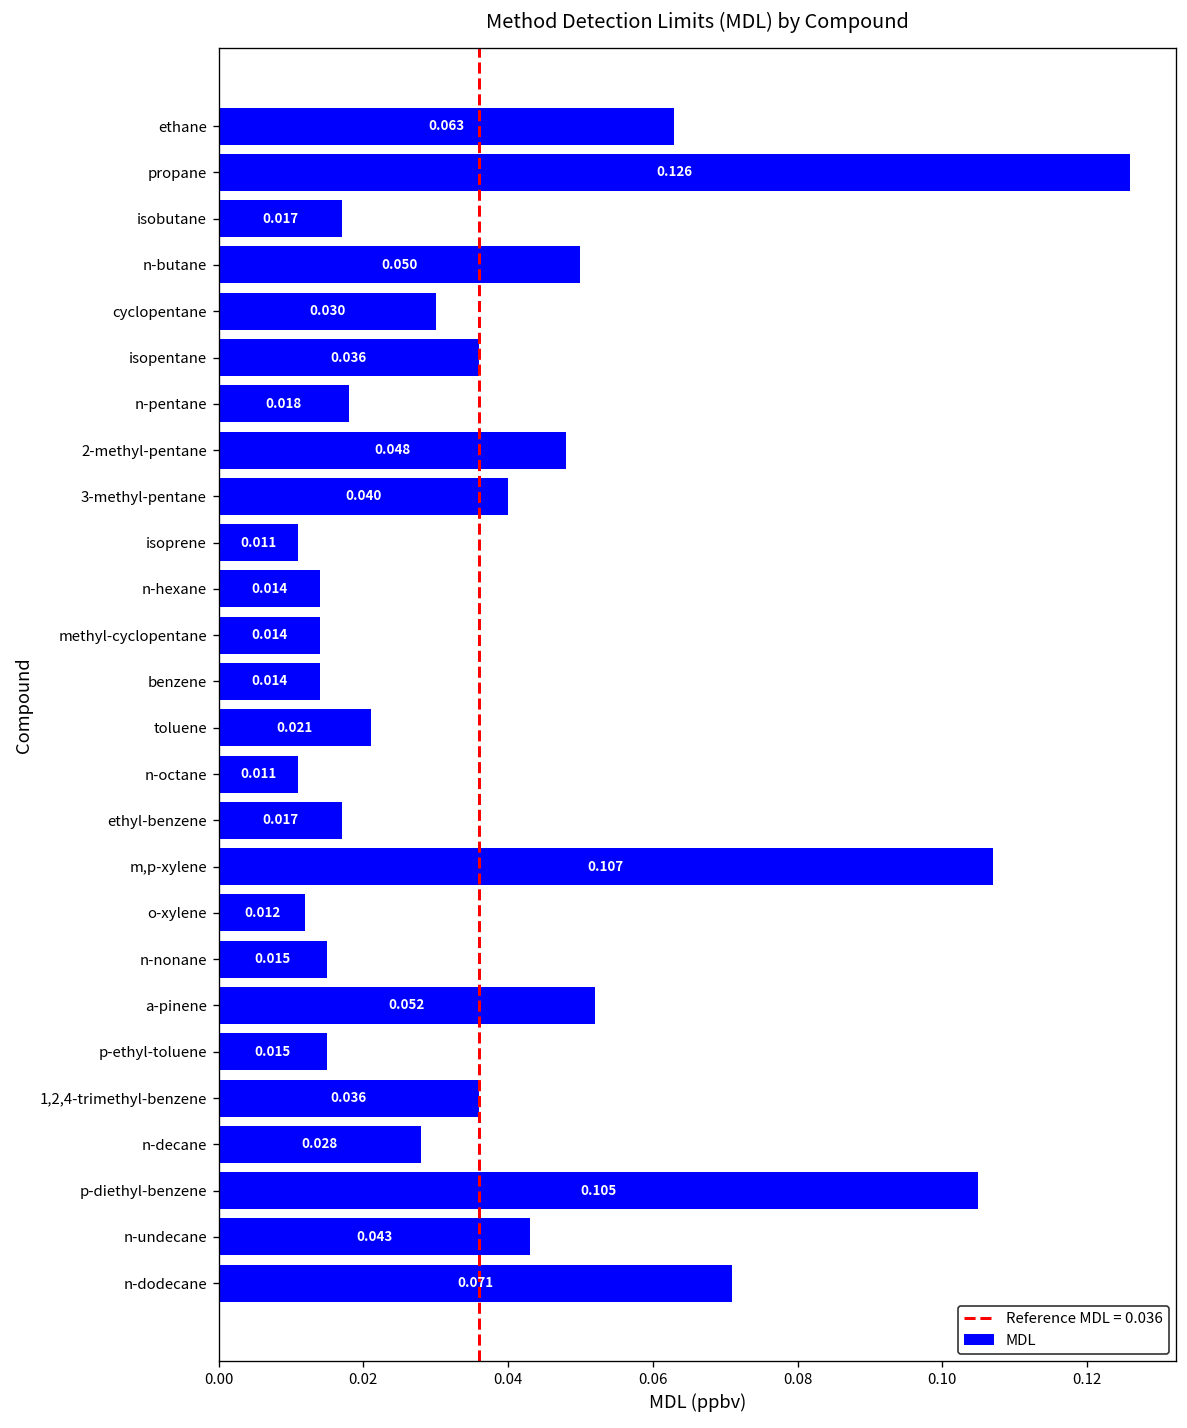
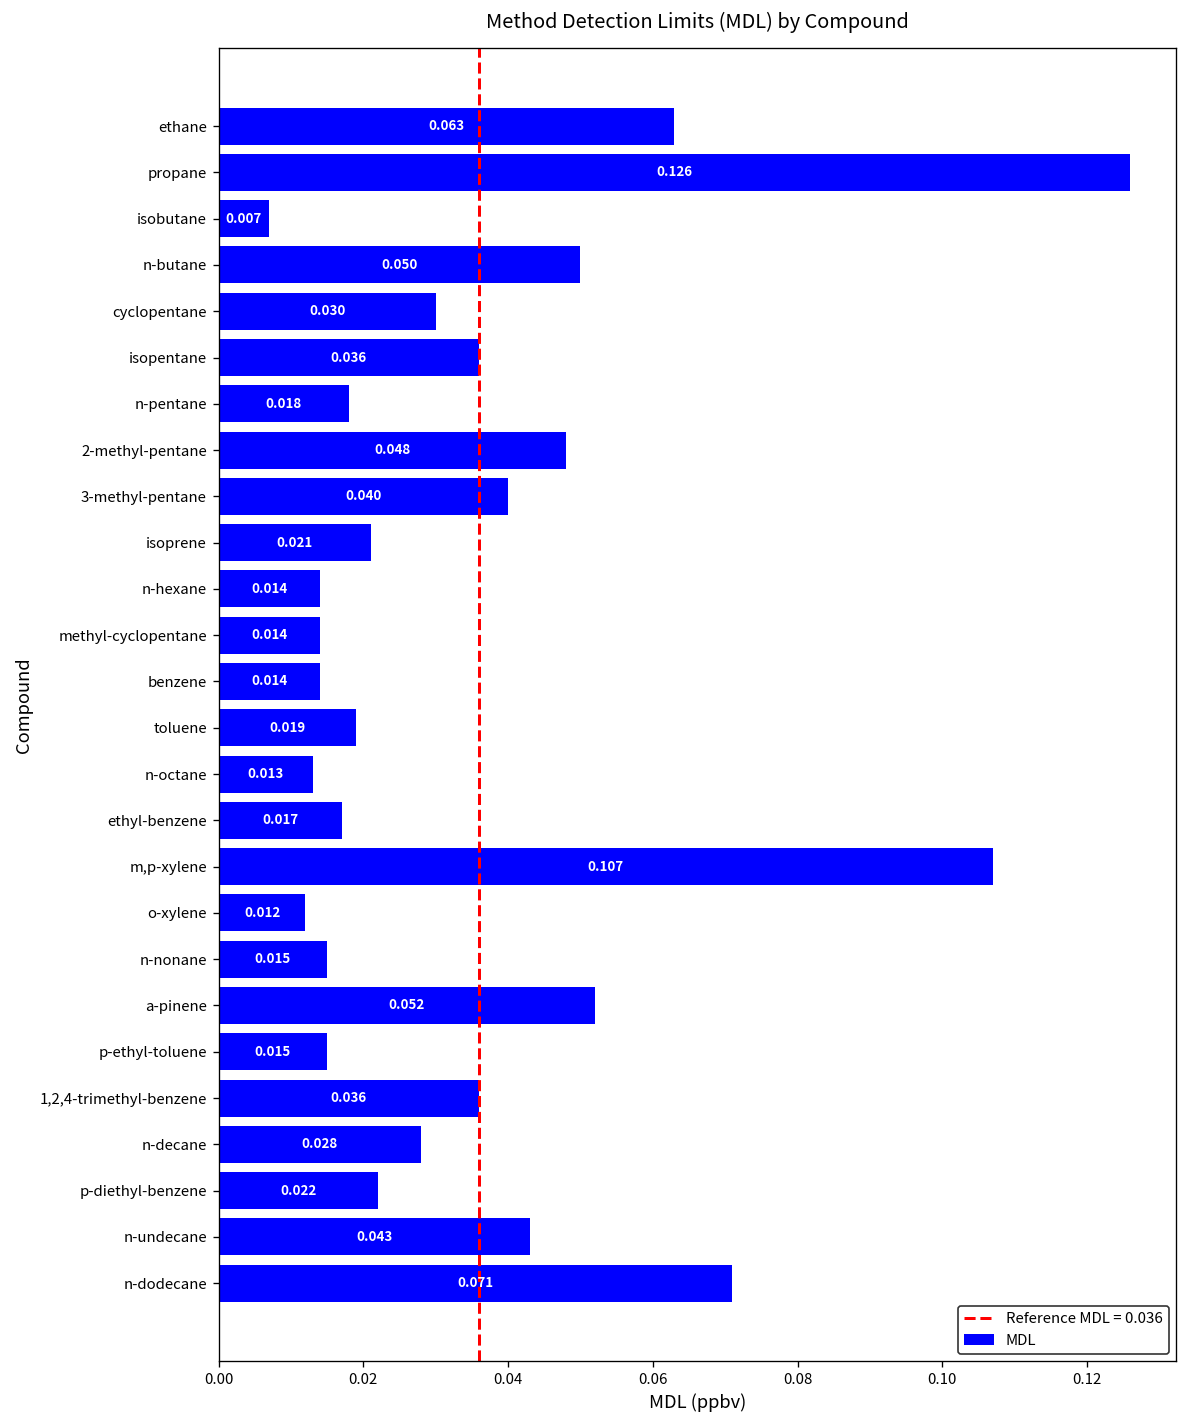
  {
    "ethane": 0.063,
    "propane": 0.126,
-   "isobutane": 0.017,
+   "isobutane": 0.007,
    "n-butane": 0.050,
    "cyclopentane": 0.030,
    "isopentane": 0.036,
    "n-pentane": 0.018,
    "2-methyl-pentane": 0.048,
    "3-methyl-pentane": 0.040,
-   "isoprene": 0.011,
+   "isoprene": 0.021,
    "n-hexane": 0.014,
    "methyl-cyclopentane": 0.014,
    "benzene": 0.014,
-   "toluene": 0.021,
-   "n-octane": 0.011,
+   "toluene": 0.019,
+   "n-octane": 0.013,
    "ethyl-benzene": 0.017,
    "m,p-xylene": 0.107,
    "o-xylene": 0.012,
    "n-nonane": 0.015,
    "a-pinene": 0.052,
    "p-ethyl-toluene": 0.015,
    "1,2,4-trimethyl-benzene": 0.036,
    "n-decane": 0.028,
-   "p-diethyl-benzene": 0.105,
+   "p-diethyl-benzene": 0.022,
    "n-undecane": 0.043,
    "n-dodecane": 0.071
  }
